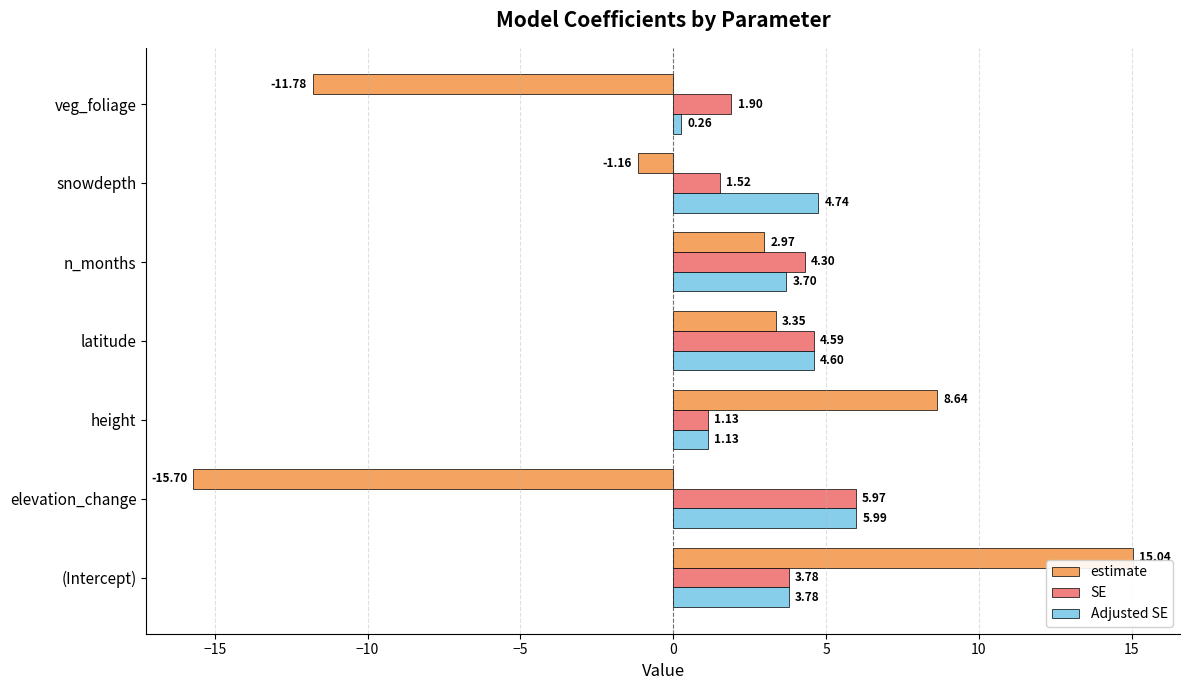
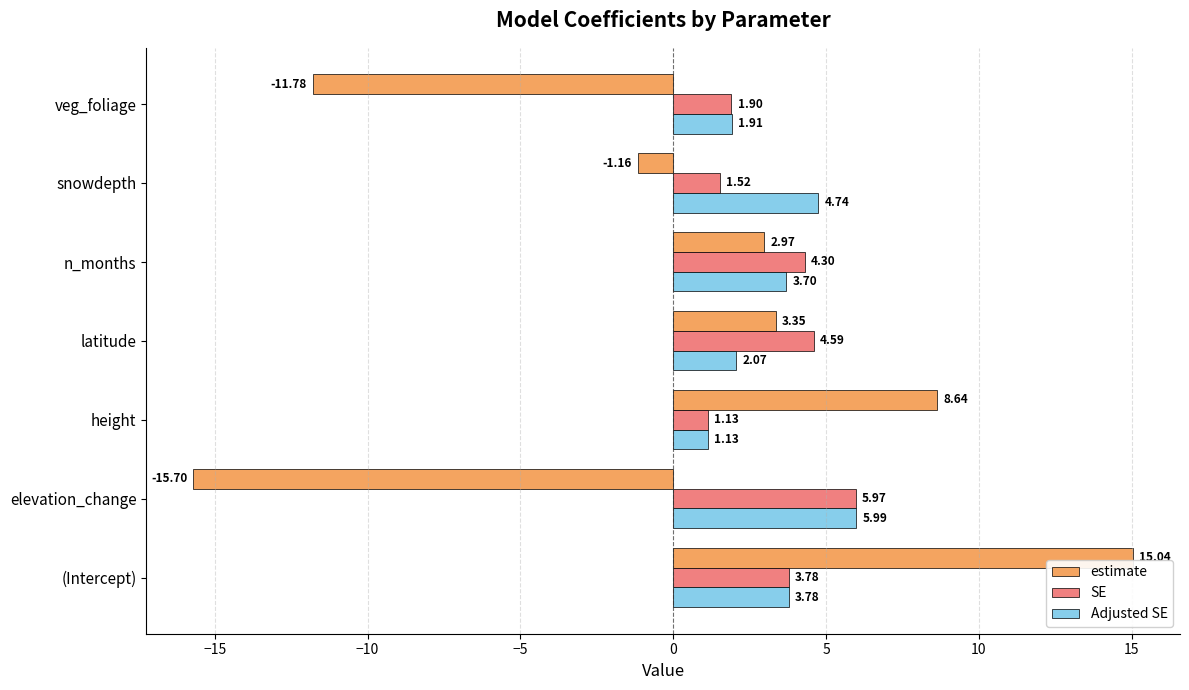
  {
    "Adjusted SE": {
-     "veg_foliage": 0.26,
+     "veg_foliage": 1.91,
      "snowdepth": 4.74,
      "n_months": 3.70,
-     "latitude": 4.60,
+     "latitude": 2.07,
      "height": 1.13,
      "elevation_change": 5.99,
      "(Intercept)": 3.78
    }
  }
